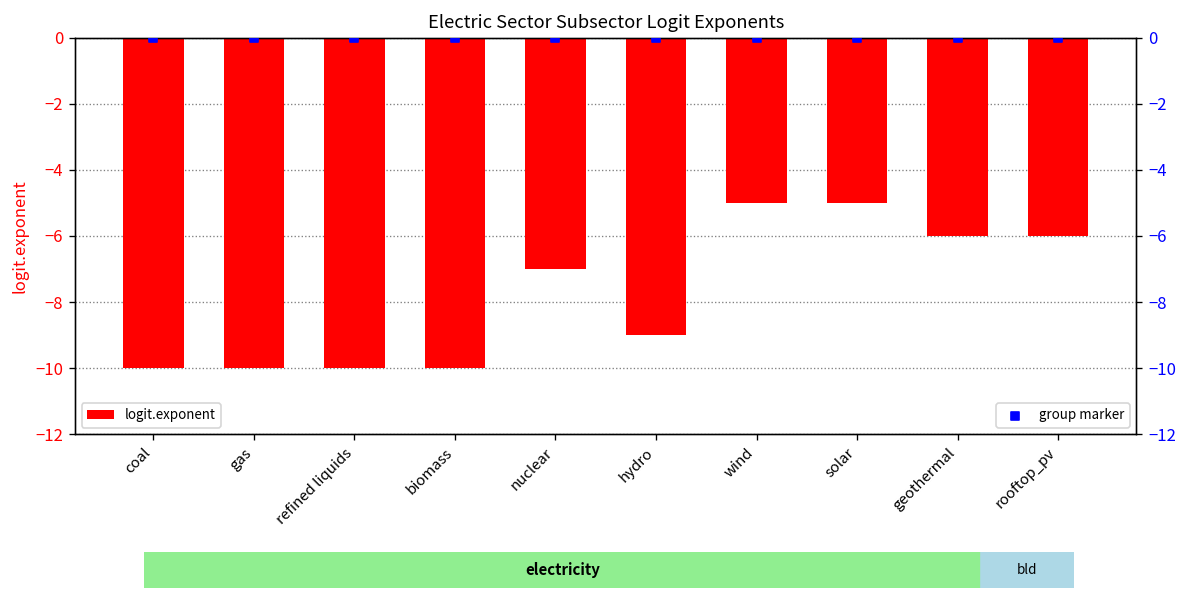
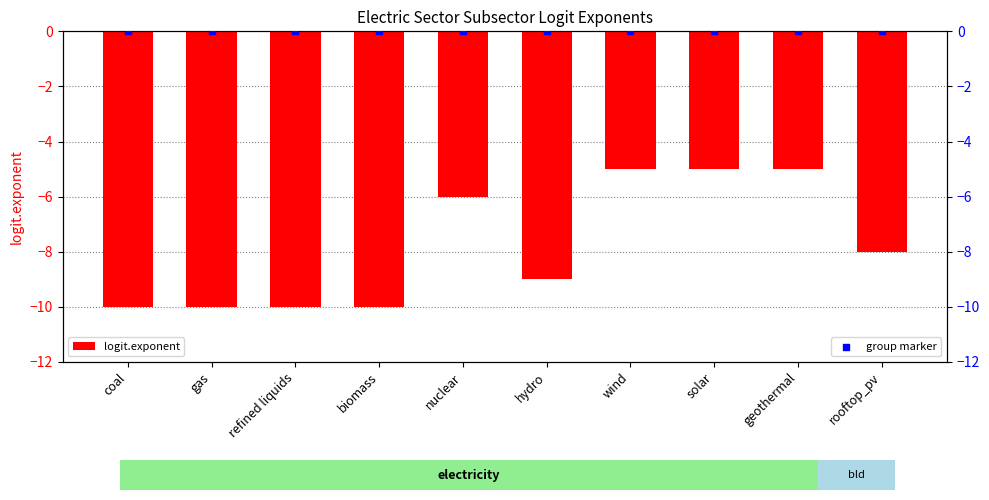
  {
    "logit.exponent": {
      "coal": -10,
      "gas": -10,
      "refined liquids": -10,
      "biomass": -10,
-     "nuclear": -7,
+     "nuclear": -6,
      "hydro": -9,
      "wind": -5,
      "solar": -5,
-     "geothermal": -6,
-     "rooftop_pv": -6
+     "geothermal": -5,
+     "rooftop_pv": -8
    }
  }
